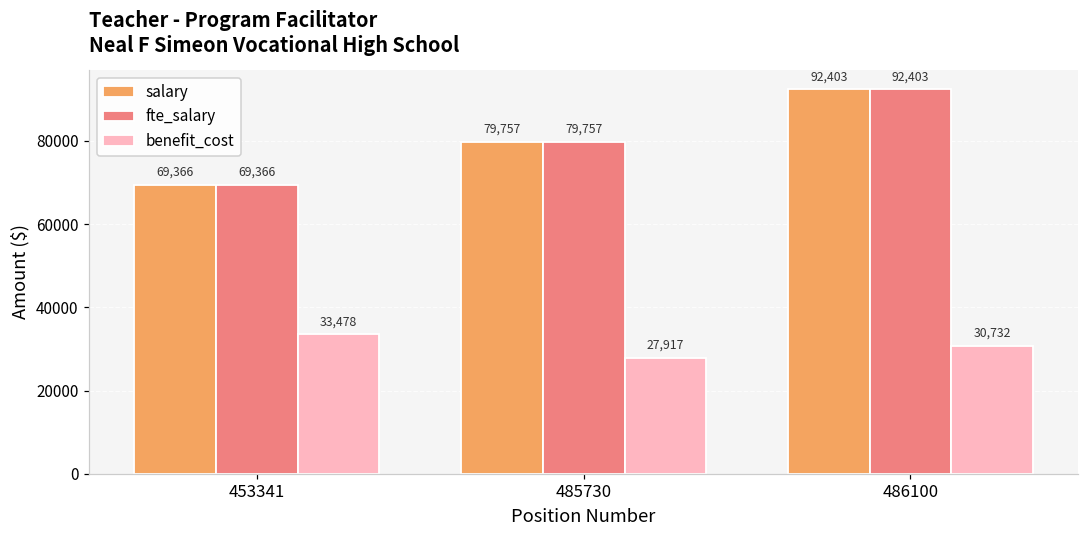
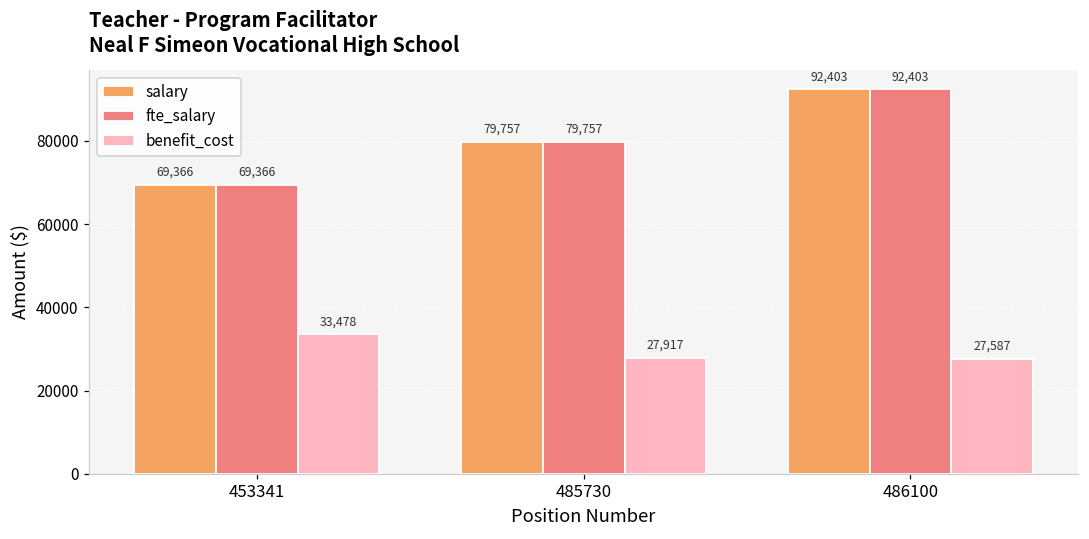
  {
    "benefit_cost": {
      "453341": "33,478",
      "485730": "27,917",
-     "486100": "30,732"
+     "486100": "27,587"
    }
  }
